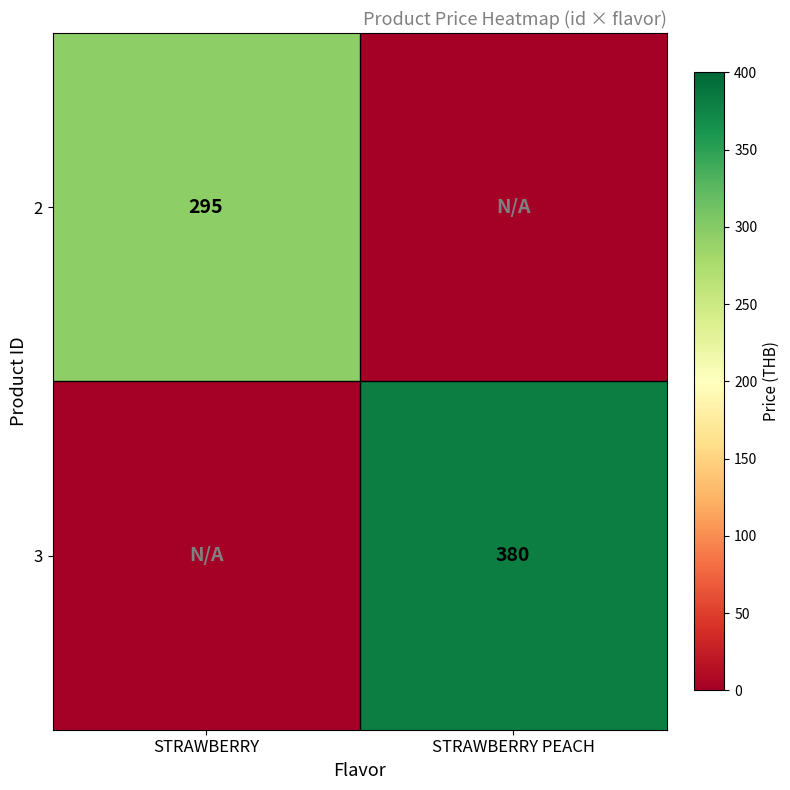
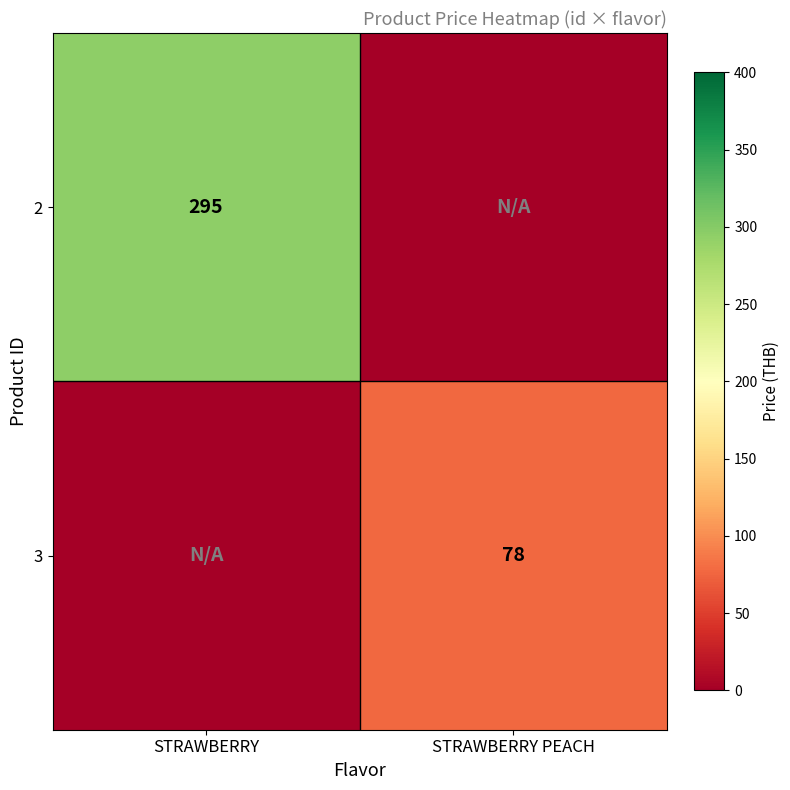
  {
    "2": {
      "STRAWBERRY": 295
    },
    "3": {
-     "STRAWBERRY PEACH": 380
+     "STRAWBERRY PEACH": 78
    }
  }
